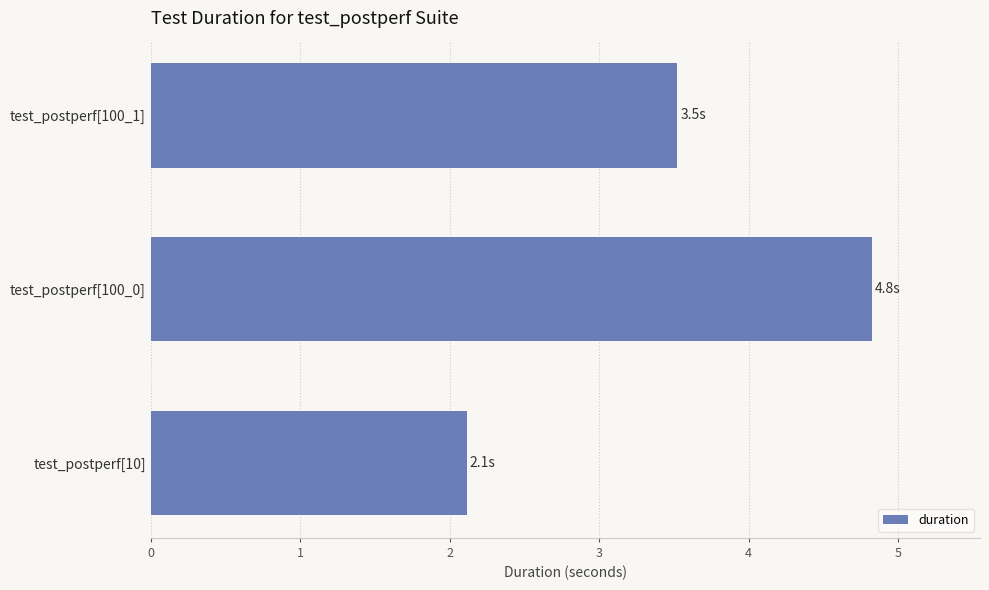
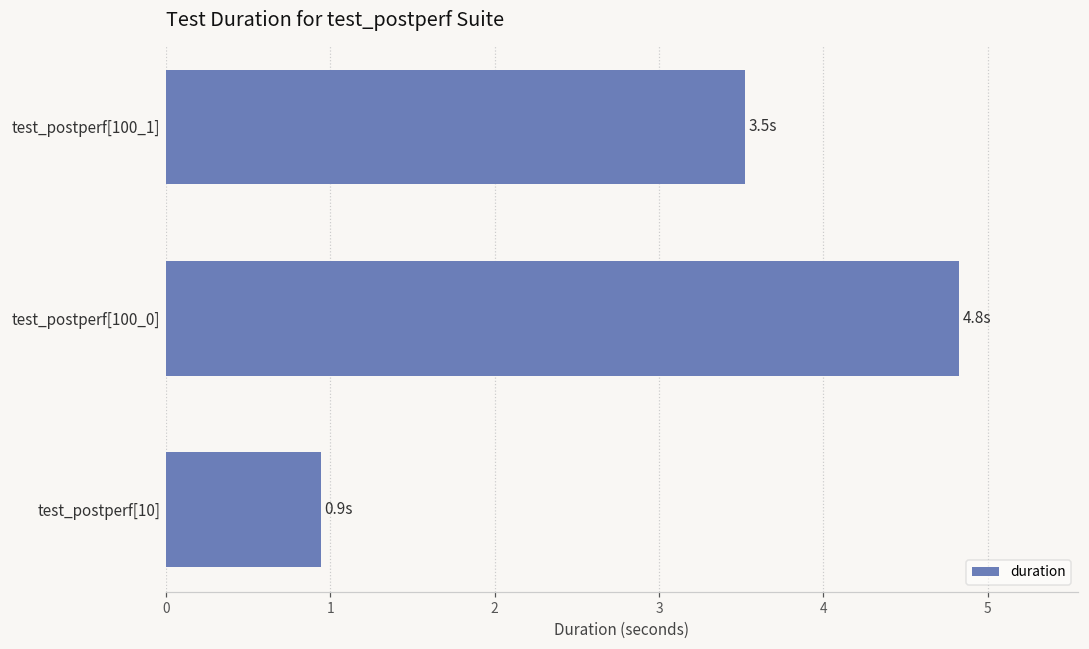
  {
    "test_postperf[100_1]": "3.5s",
    "test_postperf[100_0]": "4.8s",
-   "test_postperf[10]": "2.1s"
+   "test_postperf[10]": "0.9s"
  }
